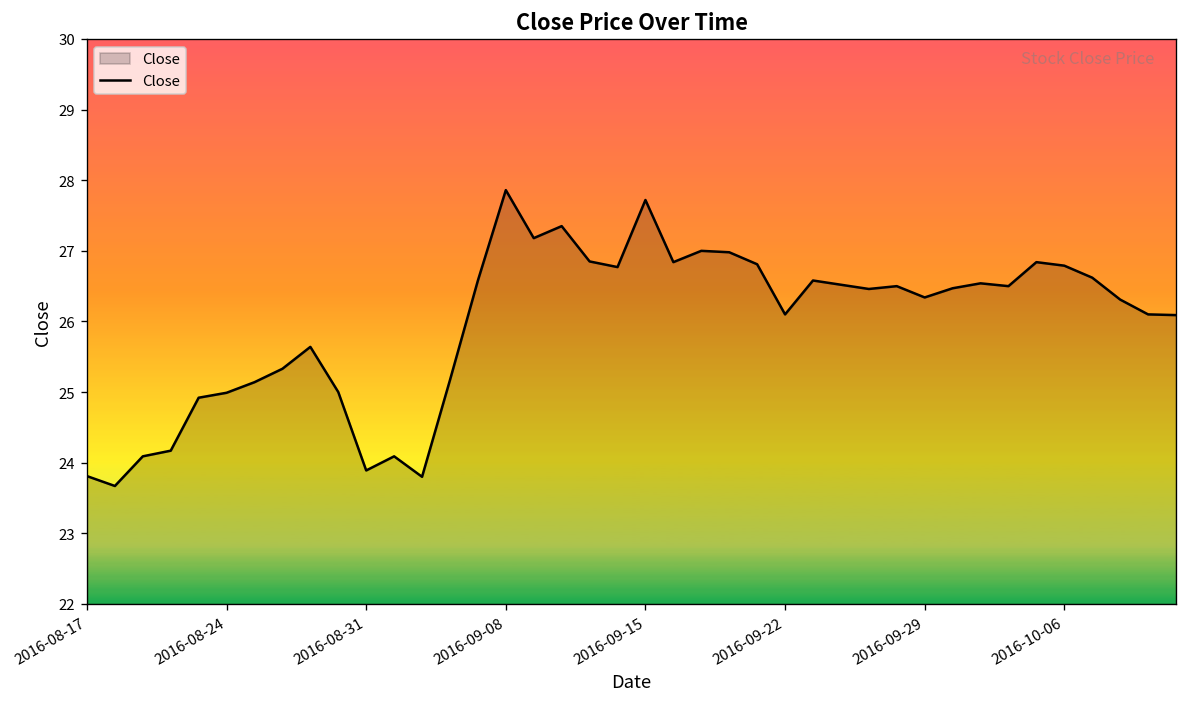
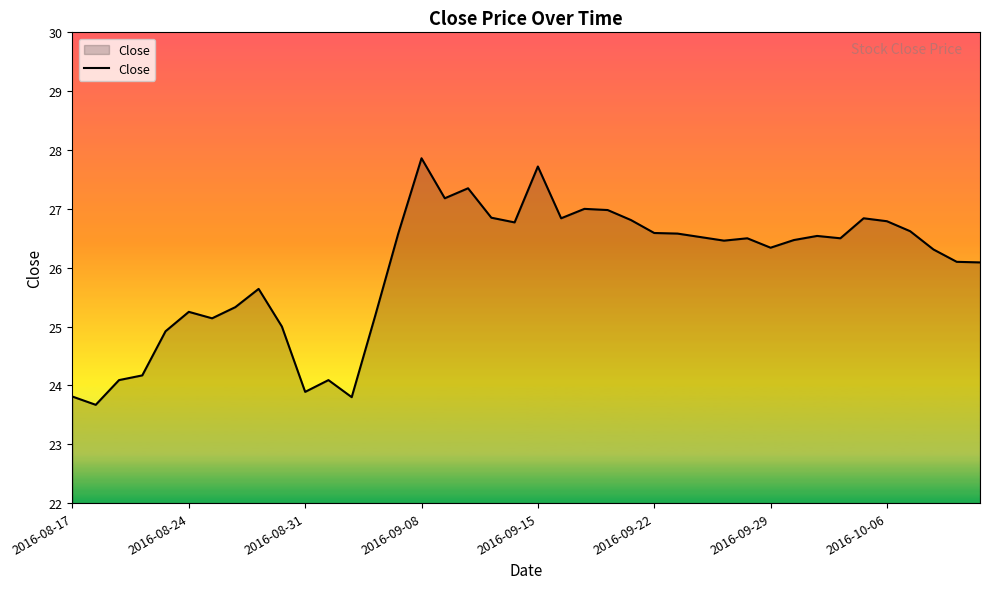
  {
    "2016-08-17": 23.8,
-   "2016-08-24": 25.0,
+   "2016-08-24": 25.3,
    "2016-08-31": 23.9,
    "2016-09-08": 27.9,
    "2016-09-15": 27.7,
-   "2016-09-22": 26.1,
+   "2016-09-22": 26.6,
    "2016-09-29": 26.3,
    "2016-10-06": 26.8
  }
